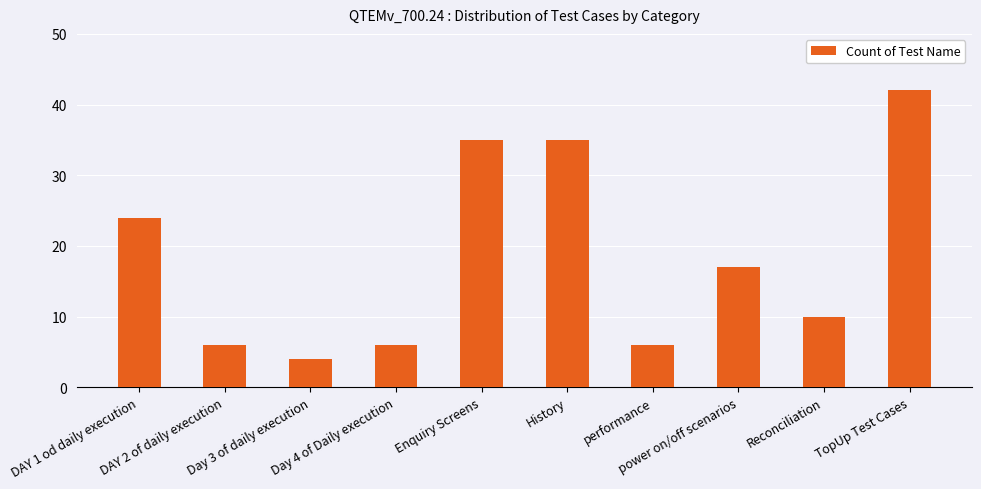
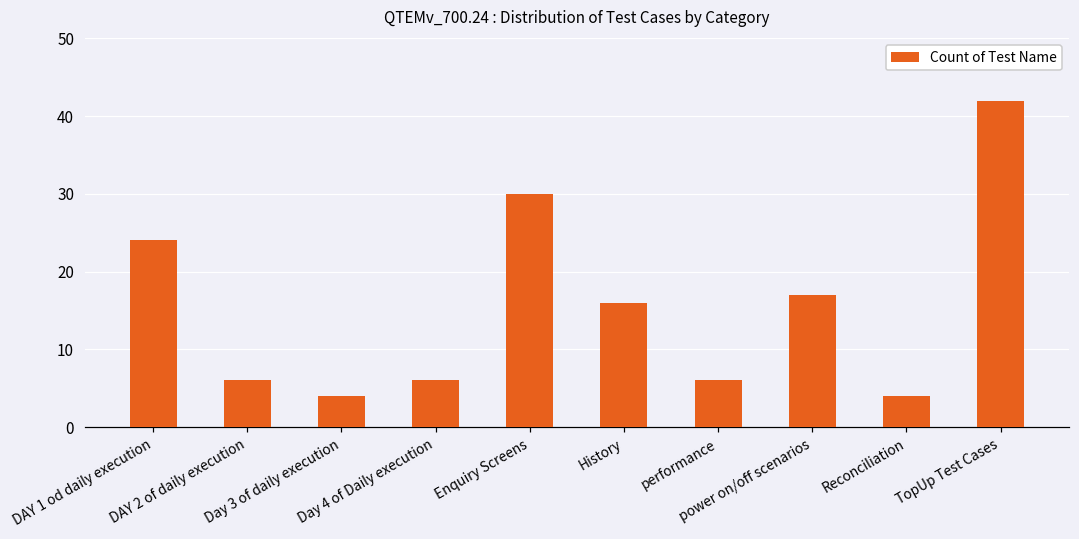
  {
    "DAY 1 od daily execution": 24,
    "DAY 2 of daily execution": 6,
    "Day 3 of daily execution": 4,
    "Day 4 of Daily execution": 6,
-   "Enquiry Screens": 35,
-   "History": 35,
+   "Enquiry Screens": 30,
+   "History": 16,
    "performance": 6,
    "power on/off scenarios": 17,
-   "Reconciliation": 10,
+   "Reconciliation": 4,
    "TopUp Test Cases": 42
  }
